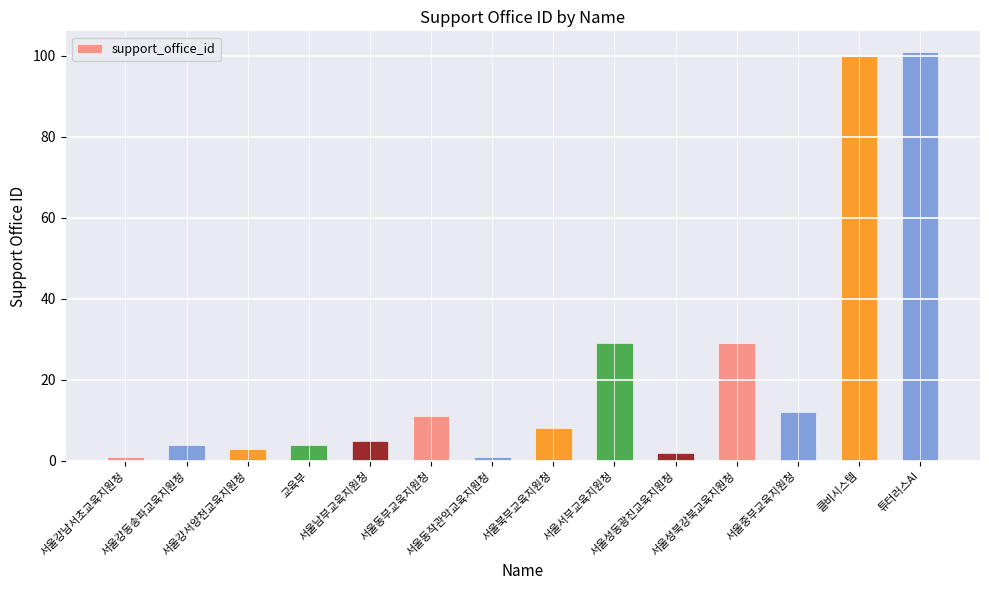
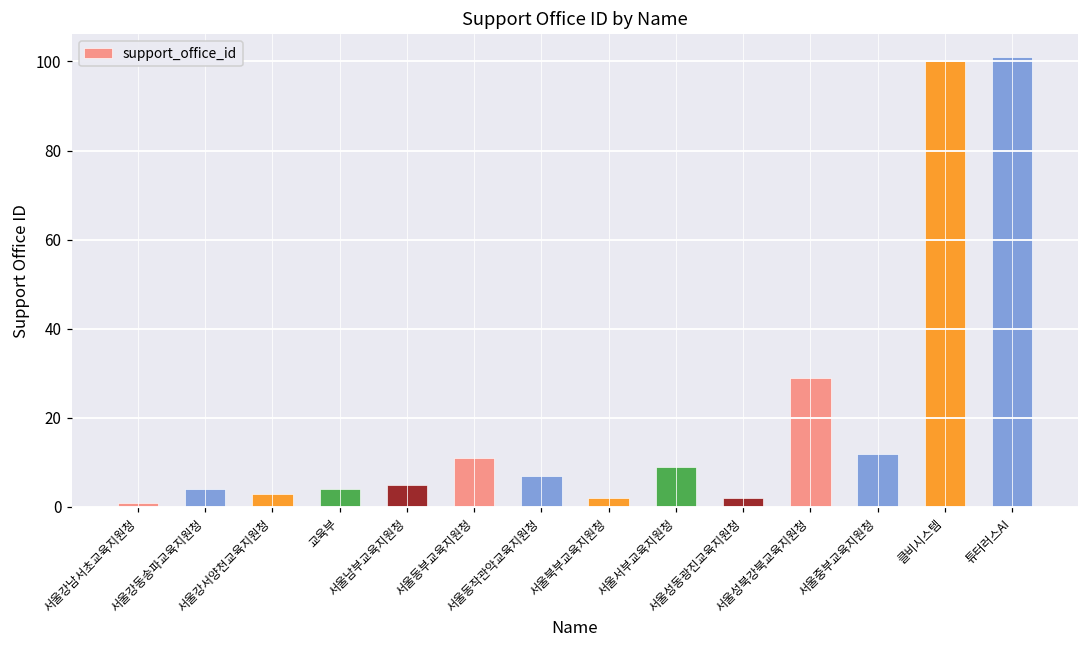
  {
    "서울강남서초교육지원청": 1,
    "서울강동송파교육지원청": 4,
    "서울강서양천교육지원청": 3,
    "교육부": 4,
    "서울남부교육지원청": 5,
    "서울동부교육지원청": 11,
-   "서울동작관악교육지원청": 1,
-   "서울북부교육지원청": 8,
-   "서울서부교육지원청": 29,
+   "서울동작관악교육지원청": 7,
+   "서울북부교육지원청": 2,
+   "서울서부교육지원청": 9,
    "서울성동광진교육지원청": 2,
    "서울성북강북교육지원청": 29,
    "서울중부교육지원청": 12,
    "클비시스템": 100,
    "튜터러스AI": 101
  }
